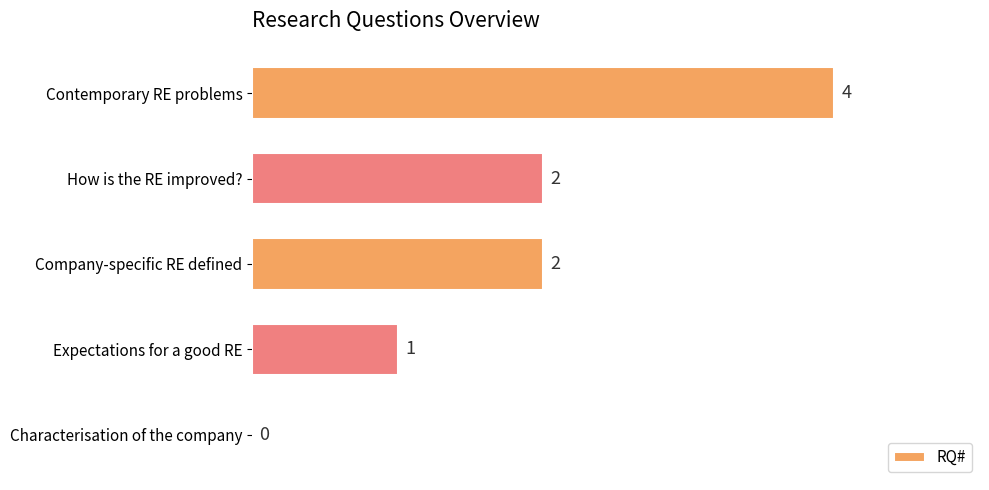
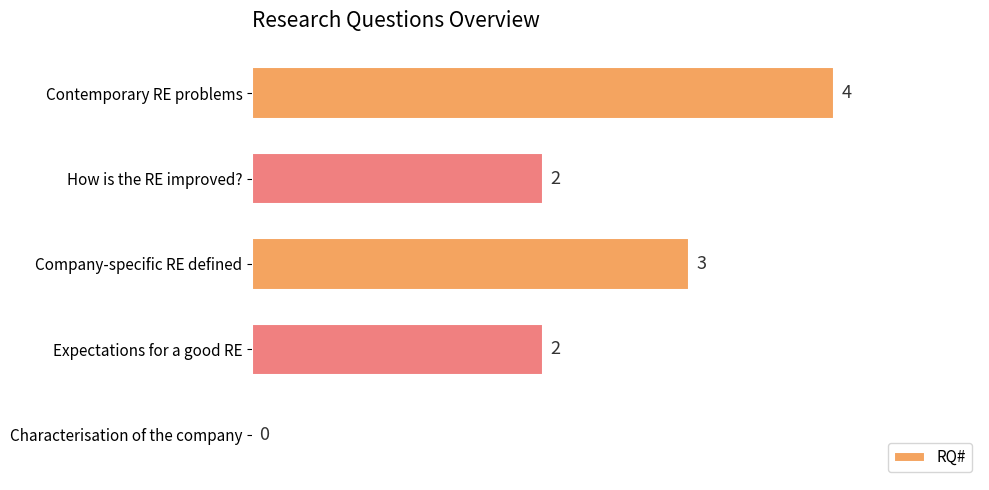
  {
    "Contemporary RE problems": 4,
    "How is the RE improved?": 2,
-   "Company-specific RE defined": 2,
-   "Expectations for a good RE": 1,
+   "Company-specific RE defined": 3,
+   "Expectations for a good RE": 2,
    "Characterisation of the company": 0
  }
